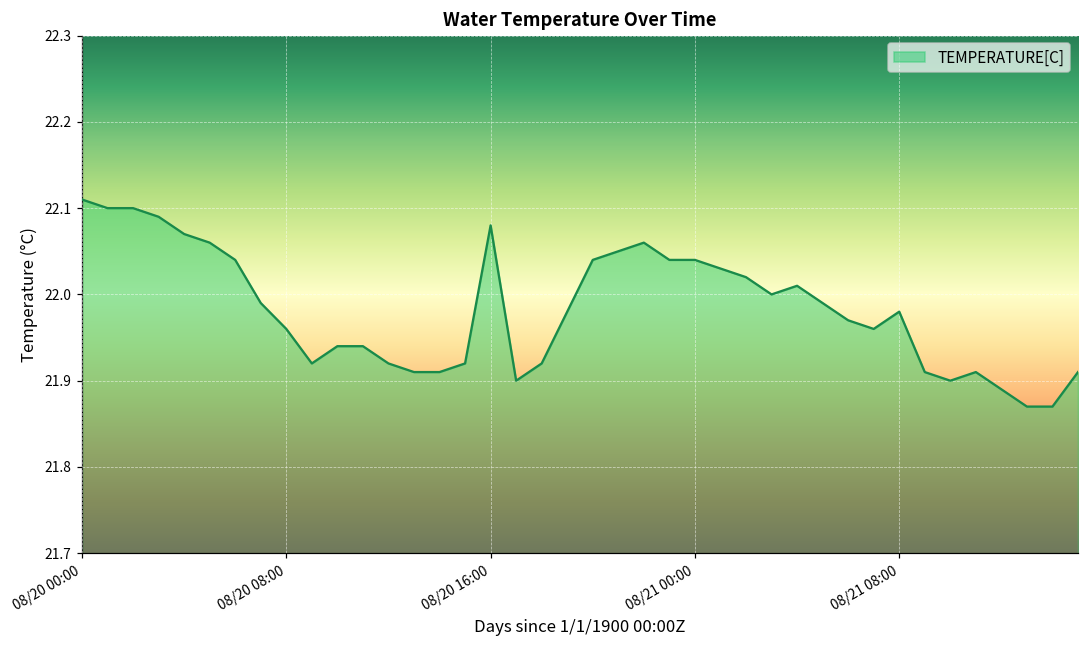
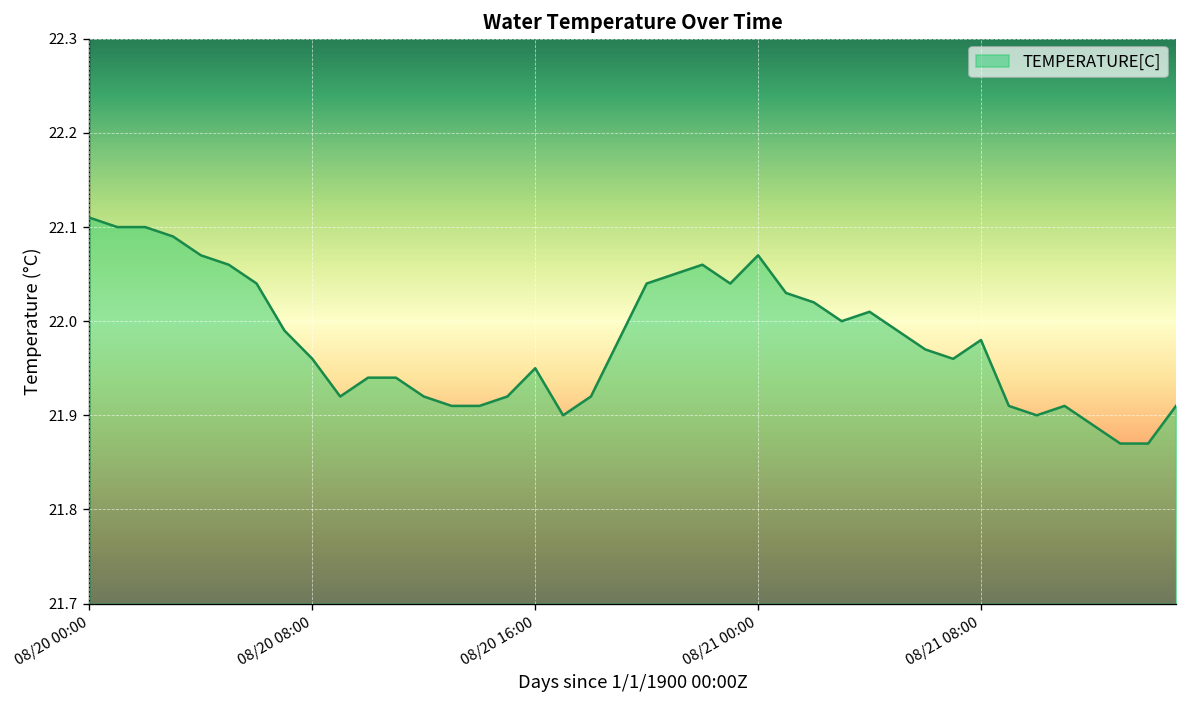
  {
    "08/20 00:00": 22.11,
    "08/20 08:00": 21.96,
-   "08/20 16:00": 22.08,
-   "08/21 00:00": 22.04,
+   "08/20 16:00": 21.95,
+   "08/21 00:00": 22.07,
    "08/21 08:00": 21.98
  }
